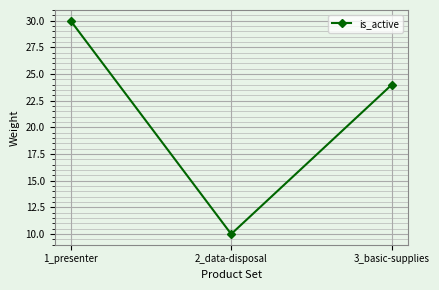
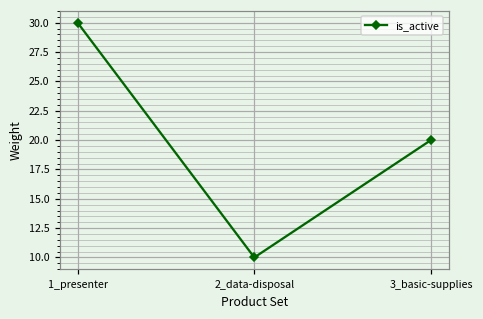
  {
    "1_presenter": 30,
    "2_data-disposal": 10,
-   "3_basic-supplies": 24
+   "3_basic-supplies": 20
  }
